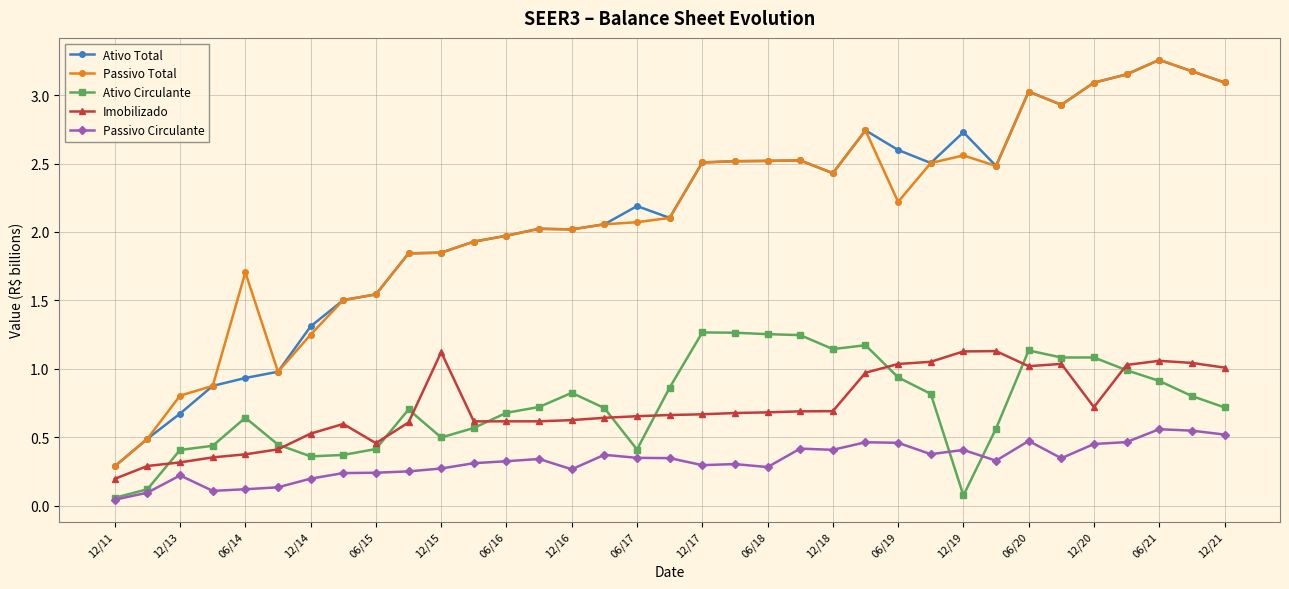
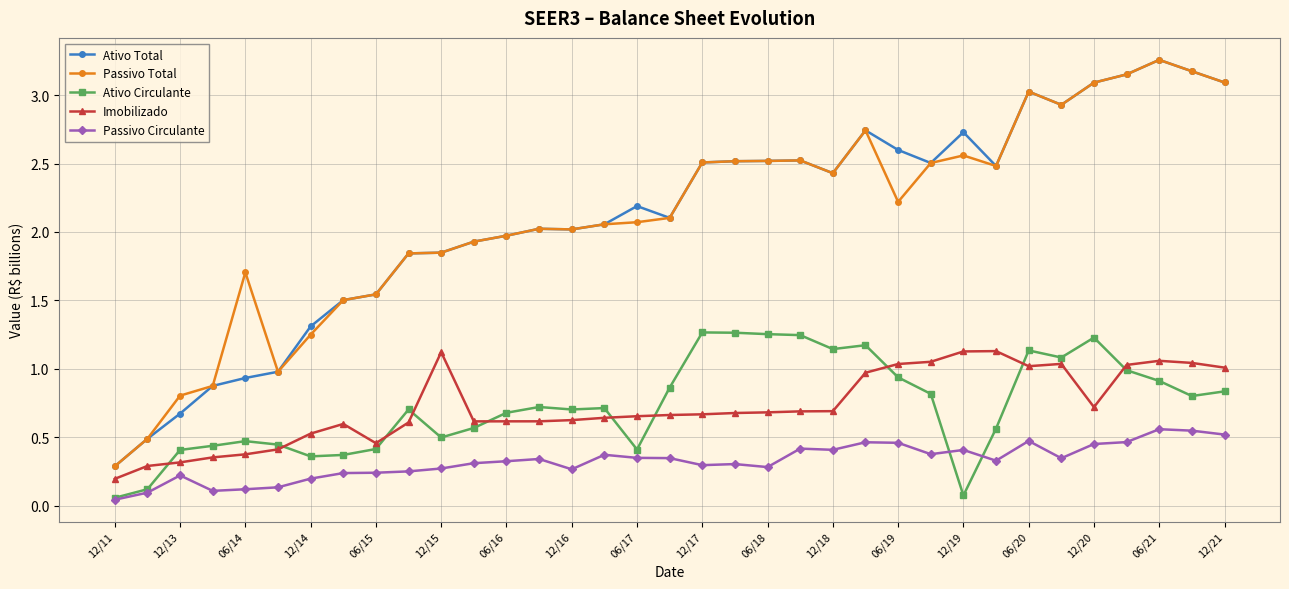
  {
    "Ativo Total": {
      "12/13": 0.67,
      "06/14": 0.93,
      "12/14": 1.31,
      "06/17": 2.19,
      "06/19": 2.60,
      "12/19": 2.73
    },
    "Passivo Total": {
      "12/13": 0.80,
      "06/14": 1.70,
      "12/14": 1.25,
      "06/17": 2.07,
      "06/19": 2.22,
      "12/19": 2.56
    },
    "Ativo Circulante": {
      "12/13": 0.41,
-     "06/14": 0.64,
+     "06/14": 0.47,
      "12/14": 0.36,
      "06/15": 0.41,
      "12/15": 0.50,
      "06/16": 0.68,
-     "12/16": 0.82,
+     "12/16": 0.70,
      "06/17": 0.41,
      "12/17": 1.27,
      "06/18": 1.25,
      "12/18": 1.14,
      "06/19": 0.94,
      "12/19": 0.07,
      "06/20": 1.13,
-     "12/20": 1.08,
+     "12/20": 1.23,
      "06/21": 0.91,
-     "12/21": 0.72
+     "12/21": 0.83
    },
    "Imobilizado": {
      "12/11": 0.20,
      "12/13": 0.32,
      "06/14": 0.37,
      "12/14": 0.53,
      "06/15": 0.46,
      "12/15": 1.12,
      "06/16": 0.62,
      "12/16": 0.62,
      "06/17": 0.65,
      "12/17": 0.67,
      "06/18": 0.68,
      "12/18": 0.69,
      "06/19": 1.03,
      "12/19": 1.13,
      "06/20": 1.02,
      "12/20": 0.72,
      "06/21": 1.06,
      "12/21": 1.01
    },
    "Passivo Circulante": {
      "12/13": 0.22,
      "06/14": 0.12,
      "12/14": 0.20,
      "06/15": 0.24,
      "12/15": 0.27,
      "06/16": 0.32,
      "12/16": 0.26,
      "06/17": 0.35,
      "12/17": 0.30,
      "06/18": 0.28,
      "12/18": 0.41,
      "06/19": 0.46,
      "12/19": 0.41,
      "06/20": 0.47,
      "12/20": 0.45,
      "06/21": 0.56,
      "12/21": 0.52
    }
  }
